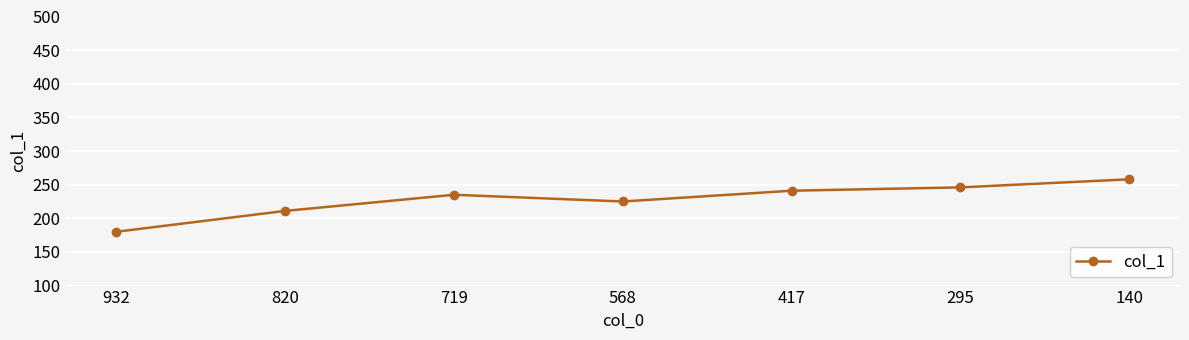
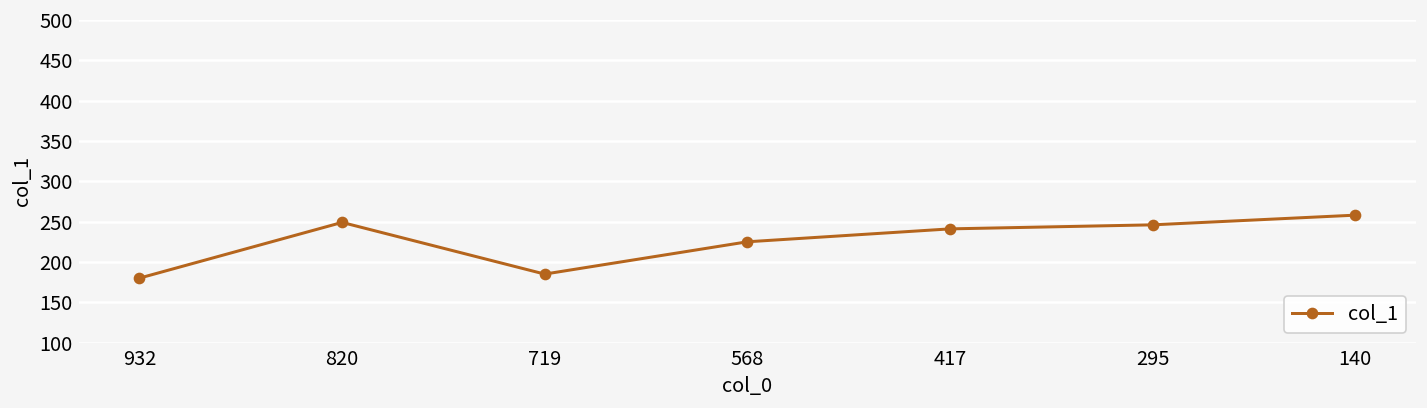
  {
    "932": 180,
-   "820": 210,
-   "719": 240,
+   "820": 250,
+   "719": 190,
    "568": 230,
    "417": 240,
    "295": 250,
    "140": 260
  }
